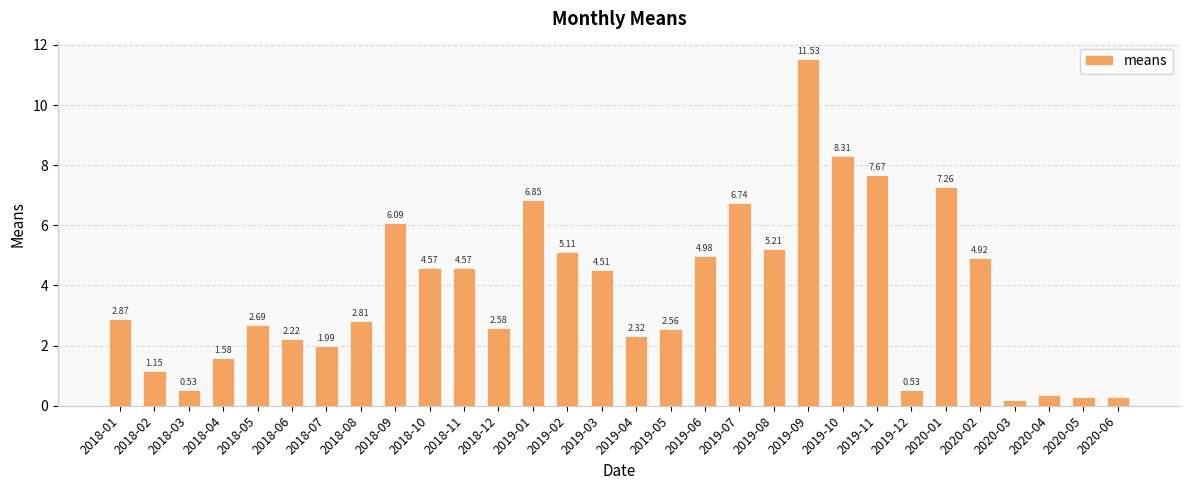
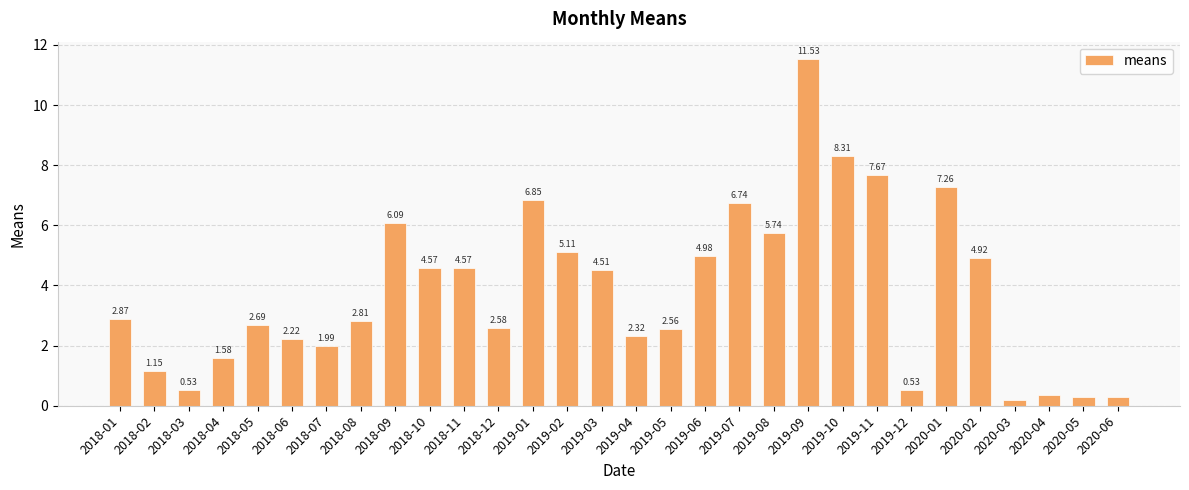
  {
    "2018-01": 2.87,
    "2018-02": 1.15,
    "2018-03": 0.53,
    "2018-04": 1.58,
    "2018-05": 2.69,
    "2018-06": 2.22,
    "2018-07": 1.99,
    "2018-08": 2.81,
    "2018-09": 6.09,
    "2018-10": 4.57,
    "2018-11": 4.57,
    "2018-12": 2.58,
    "2019-01": 6.85,
    "2019-02": 5.11,
    "2019-03": 4.51,
    "2019-04": 2.32,
    "2019-05": 2.56,
    "2019-06": 4.98,
    "2019-07": 6.74,
-   "2019-08": 5.21,
+   "2019-08": 5.74,
    "2019-09": 11.53,
    "2019-10": 8.31,
    "2019-11": 7.67,
    "2019-12": 0.53,
    "2020-01": 7.26,
    "2020-02": 4.92
  }
